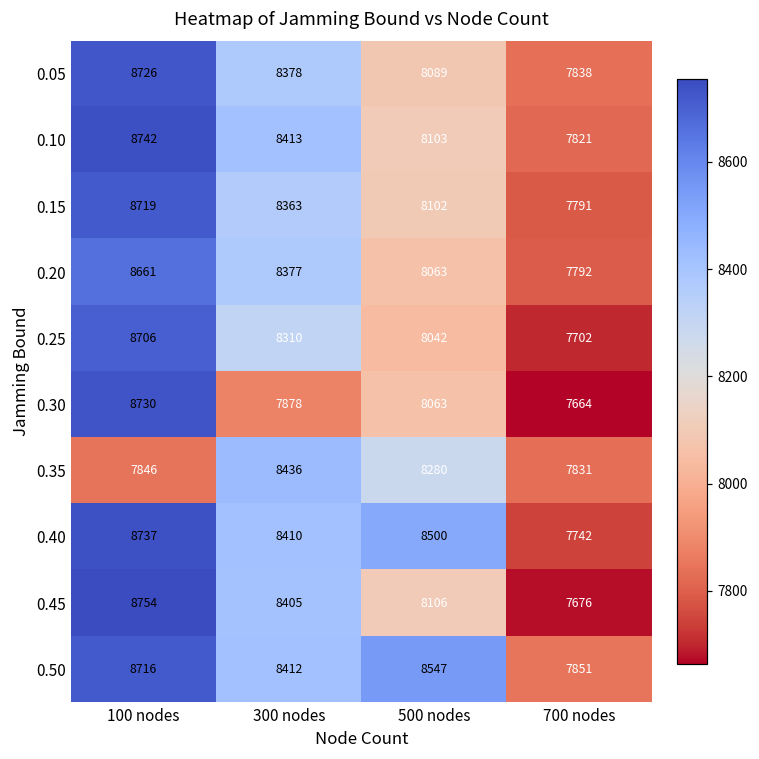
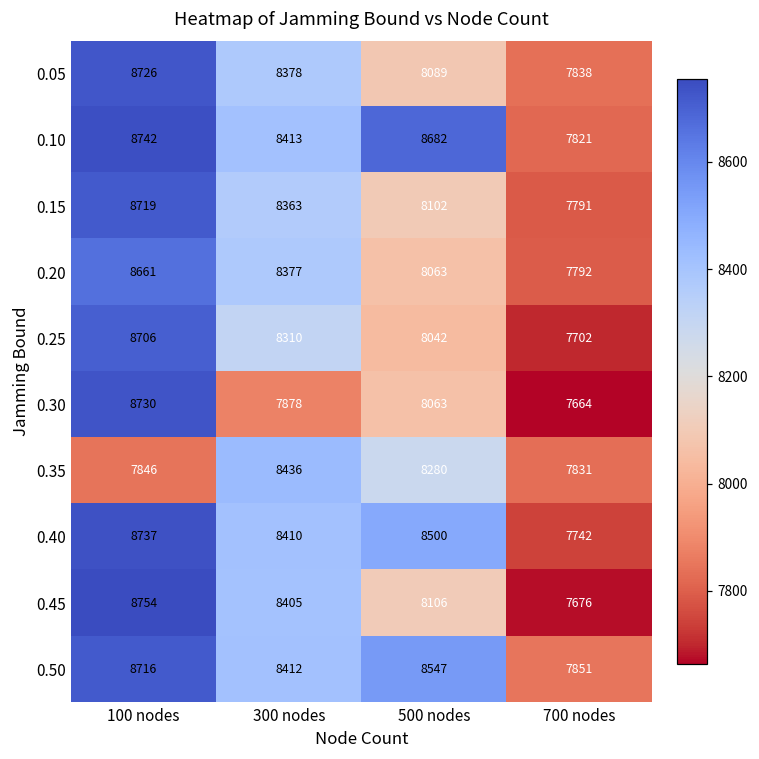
  {
    "0.05": {
      "100 nodes": 8726,
      "300 nodes": 8378,
      "500 nodes": 8089,
      "700 nodes": 7838
    },
    "0.10": {
      "100 nodes": 8742,
      "300 nodes": 8413,
-     "500 nodes": 8103,
+     "500 nodes": 8682,
      "700 nodes": 7821
    },
    "0.15": {
      "100 nodes": 8719,
      "300 nodes": 8363,
      "500 nodes": 8102,
      "700 nodes": 7791
    },
    "0.20": {
      "100 nodes": 8661,
      "300 nodes": 8377,
      "500 nodes": 8063,
      "700 nodes": 7792
    },
    "0.25": {
      "100 nodes": 8706,
      "300 nodes": 8310,
      "500 nodes": 8042,
      "700 nodes": 7702
    },
    "0.30": {
      "100 nodes": 8730,
      "300 nodes": 7878,
      "500 nodes": 8063,
      "700 nodes": 7664
    },
    "0.35": {
      "100 nodes": 7846,
      "300 nodes": 8436,
      "500 nodes": 8280,
      "700 nodes": 7831
    },
    "0.40": {
      "100 nodes": 8737,
      "300 nodes": 8410,
      "500 nodes": 8500,
      "700 nodes": 7742
    },
    "0.45": {
      "100 nodes": 8754,
      "300 nodes": 8405,
      "500 nodes": 8106,
      "700 nodes": 7676
    },
    "0.50": {
      "100 nodes": 8716,
      "300 nodes": 8412,
      "500 nodes": 8547,
      "700 nodes": 7851
    }
  }
